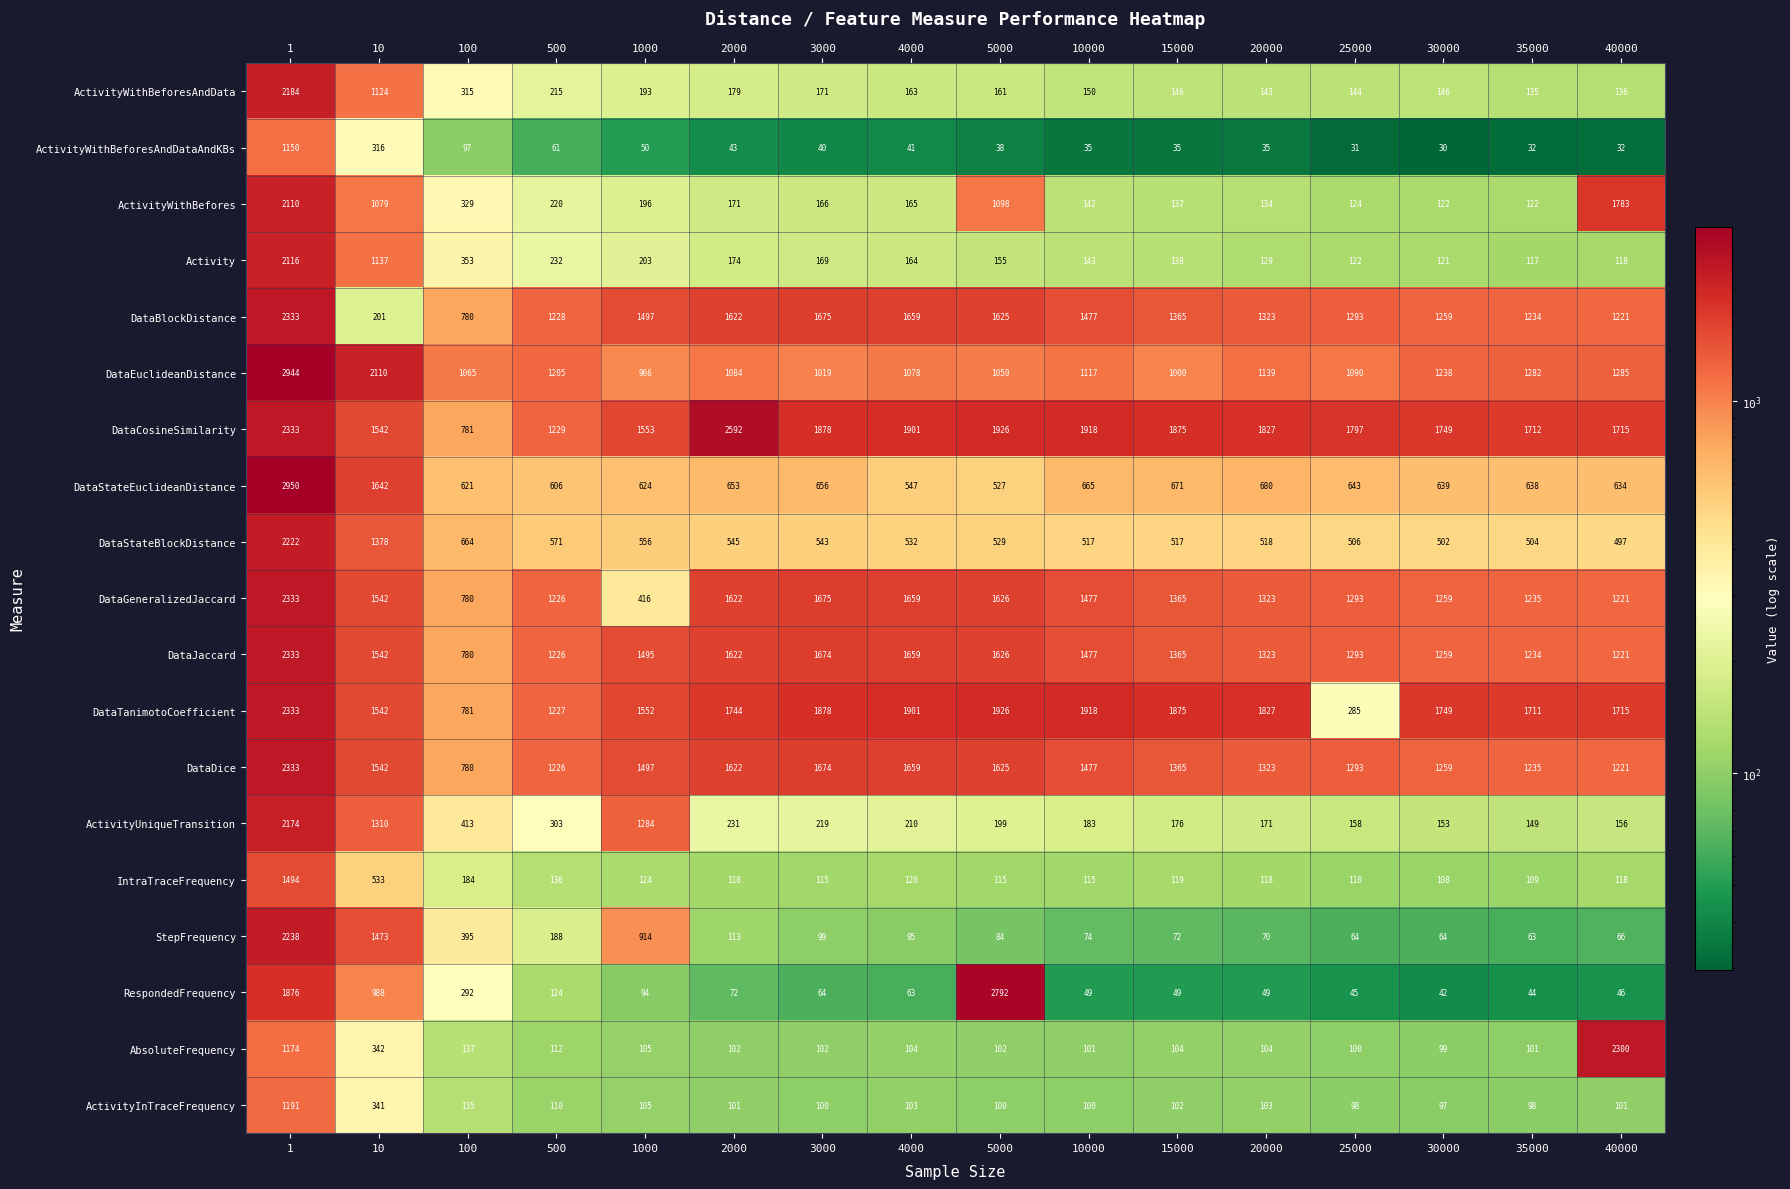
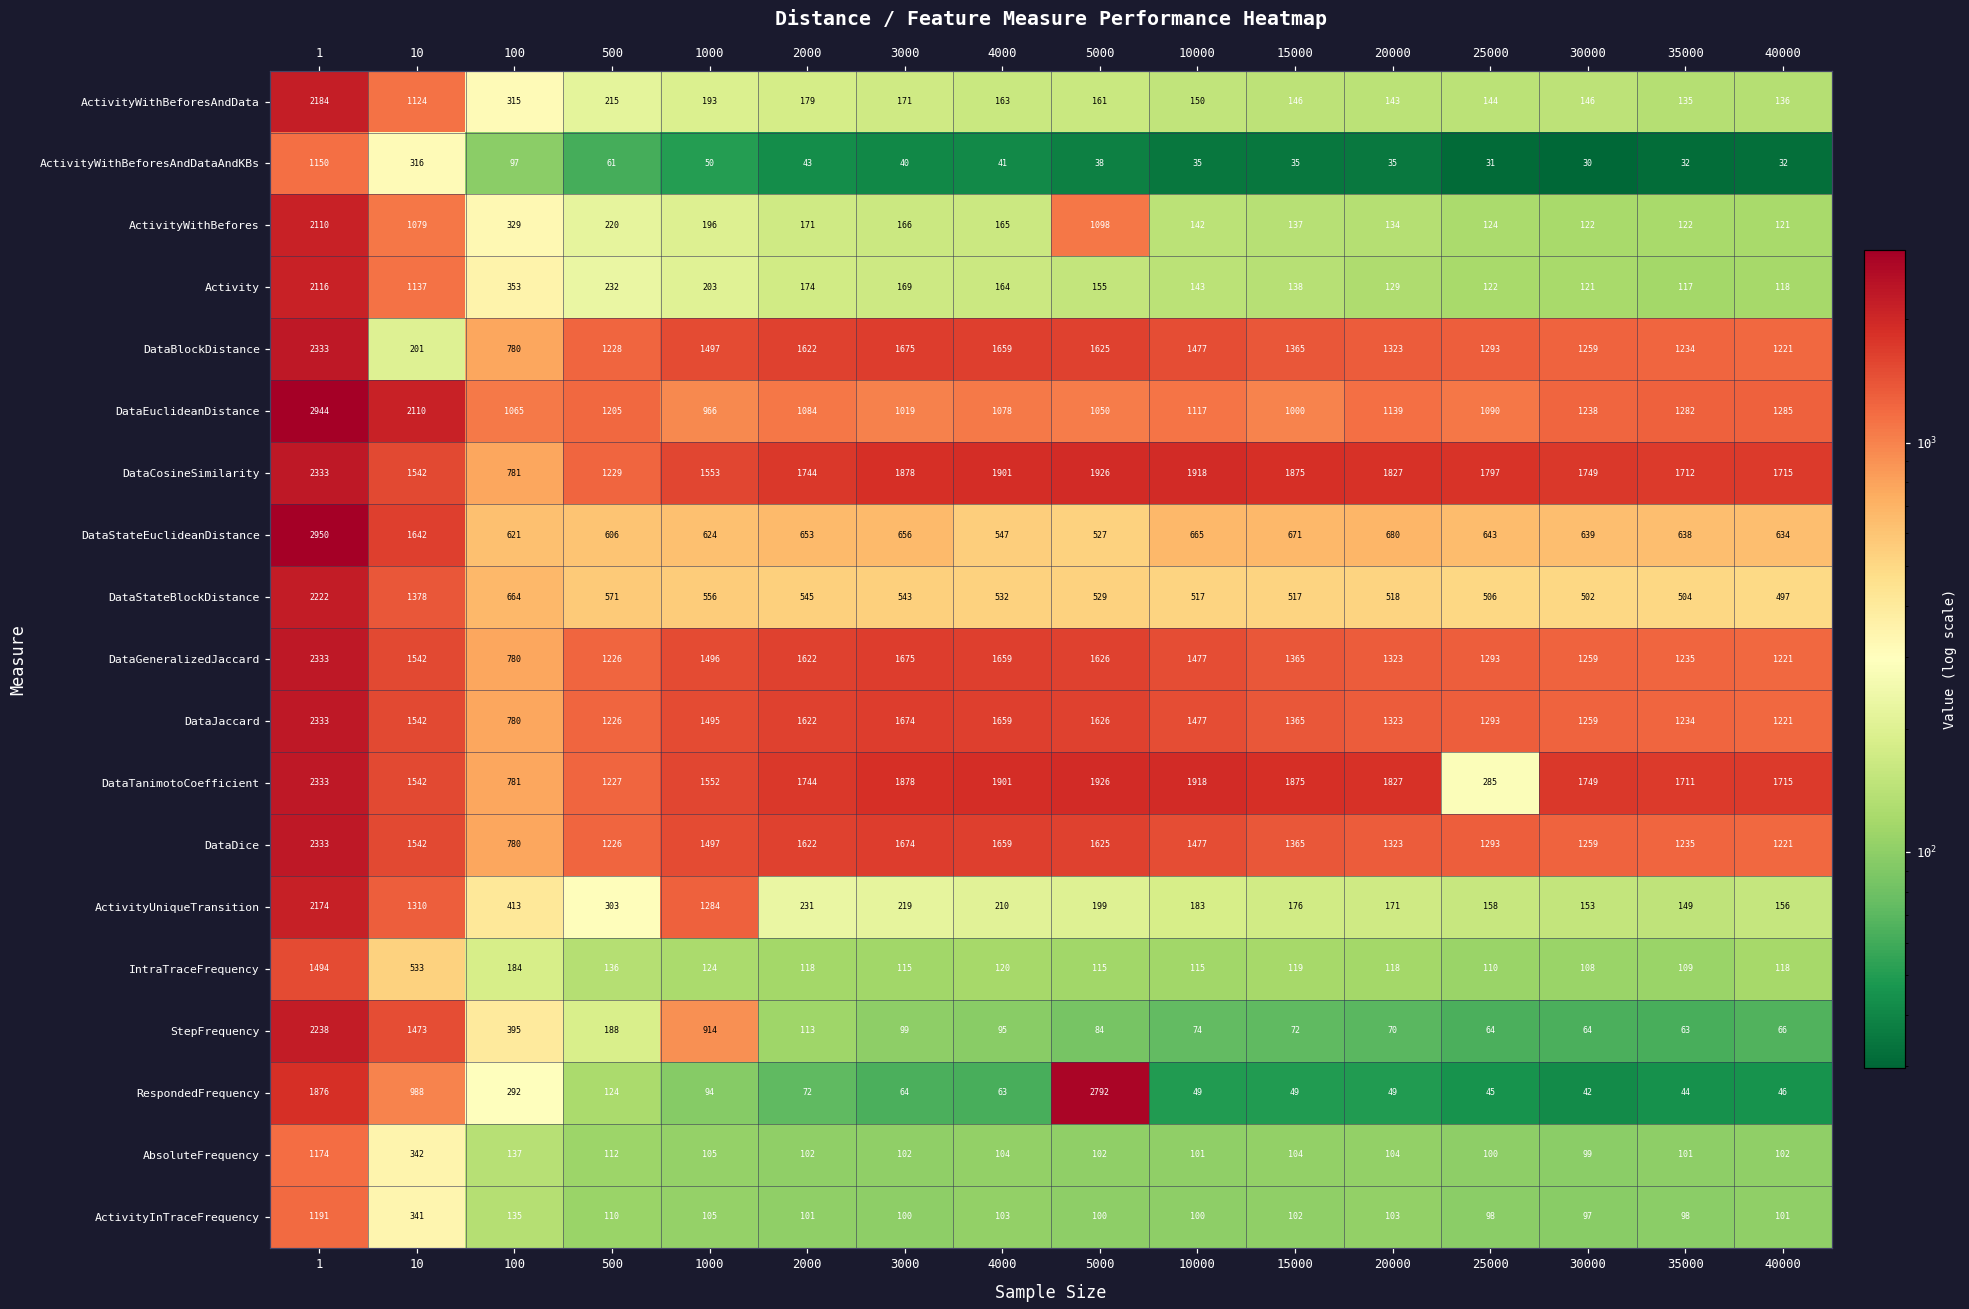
  {
    "ActivityWithBefores": {
      "1": 2110,
      "10": 1079,
      "100": 329,
      "500": 220,
      "1000": 196,
      "2000": 171,
      "3000": 166,
      "4000": 165,
      "5000": 1098,
      "10000": 142,
      "15000": 137,
      "20000": 134,
      "25000": 124,
      "30000": 122,
      "35000": 122,
-     "40000": 1783
+     "40000": 121
    },
    "DataCosineSimilarity": {
      "1": 2333,
      "10": 1542,
      "100": 781,
      "500": 1229,
      "1000": 1553,
-     "2000": 2592,
+     "2000": 1744,
      "3000": 1878,
      "4000": 1901,
      "5000": 1926,
      "10000": 1918,
      "15000": 1875,
      "20000": 1827,
      "25000": 1797,
      "30000": 1749,
      "35000": 1712,
      "40000": 1715
    },
    "DataGeneralizedJaccard": {
      "1": 2333,
      "10": 1542,
      "100": 780,
      "500": 1226,
-     "1000": 416,
+     "1000": 1496,
      "2000": 1622,
      "3000": 1675,
      "4000": 1659,
      "5000": 1626,
      "10000": 1477,
      "15000": 1365,
      "20000": 1323,
      "25000": 1293,
      "30000": 1259,
      "35000": 1235,
      "40000": 1221
    },
    "AbsoluteFrequency": {
      "1": 1174,
      "10": 342,
      "100": 137,
      "500": 112,
      "1000": 105,
      "2000": 102,
      "3000": 102,
      "4000": 104,
      "5000": 102,
      "10000": 101,
      "15000": 104,
      "20000": 104,
      "25000": 100,
      "30000": 99,
      "35000": 101,
-     "40000": 2300
+     "40000": 102
    }
  }
